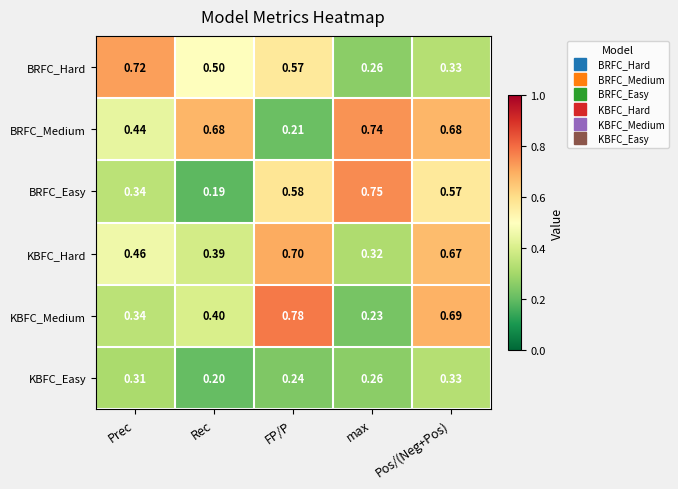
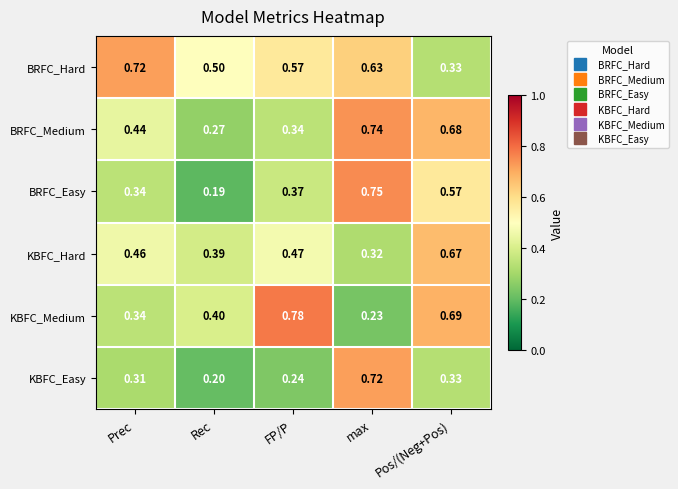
  {
    "BRFC_Hard": {
      "Prec": 0.72,
      "Rec": 0.50,
      "FP/P": 0.57,
-     "max": 0.26,
+     "max": 0.63,
      "Pos/(Neg+Pos)": 0.33
    },
    "BRFC_Medium": {
      "Prec": 0.44,
-     "Rec": 0.68,
-     "FP/P": 0.21,
+     "Rec": 0.27,
+     "FP/P": 0.34,
      "max": 0.74,
      "Pos/(Neg+Pos)": 0.68
    },
    "BRFC_Easy": {
      "Prec": 0.34,
      "Rec": 0.19,
-     "FP/P": 0.58,
+     "FP/P": 0.37,
      "max": 0.75,
      "Pos/(Neg+Pos)": 0.57
    },
    "KBFC_Hard": {
      "Prec": 0.46,
      "Rec": 0.39,
-     "FP/P": 0.70,
+     "FP/P": 0.47,
      "max": 0.32,
      "Pos/(Neg+Pos)": 0.67
    },
    "KBFC_Medium": {
      "Prec": 0.34,
      "Rec": 0.40,
      "FP/P": 0.78,
      "max": 0.23,
      "Pos/(Neg+Pos)": 0.69
    },
    "KBFC_Easy": {
      "Prec": 0.31,
      "Rec": 0.20,
      "FP/P": 0.24,
-     "max": 0.26,
+     "max": 0.72,
      "Pos/(Neg+Pos)": 0.33
    }
  }
